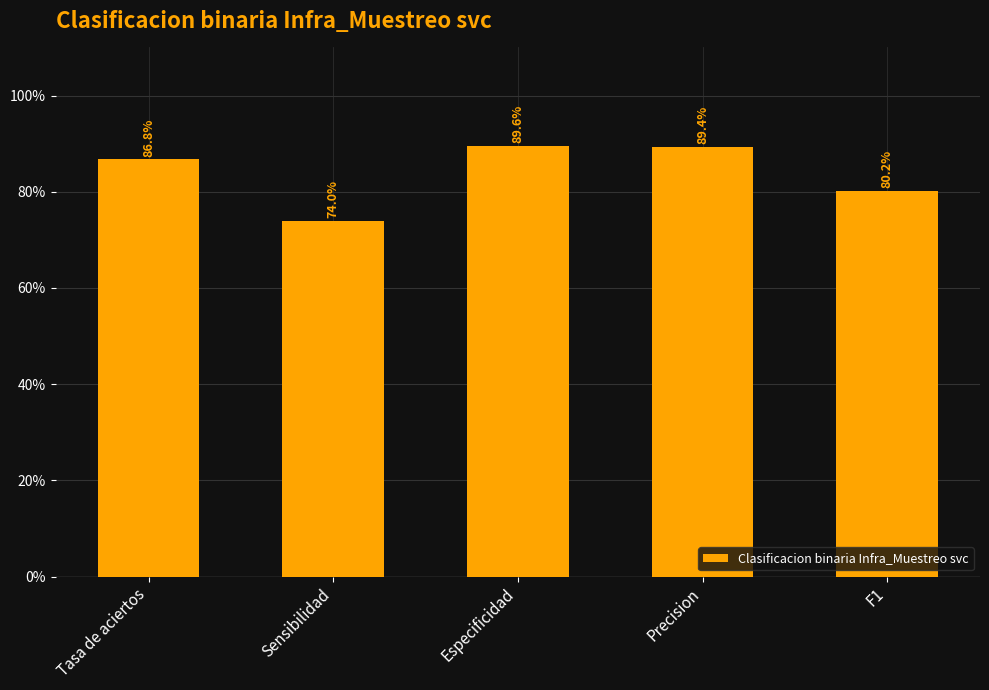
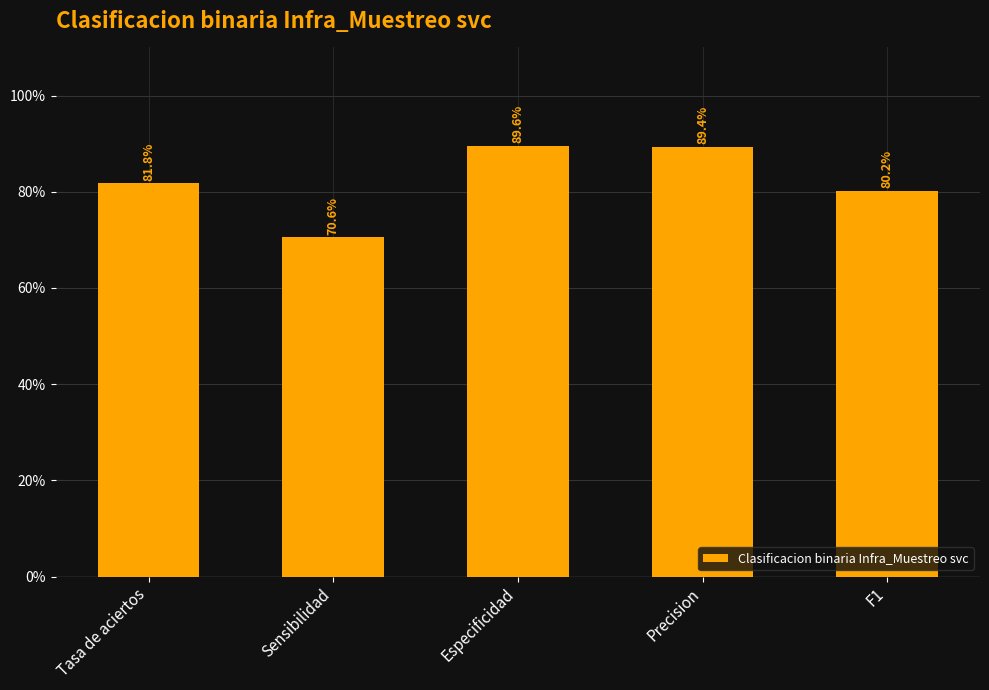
  {
-   "Tasa de aciertos": "86.8%",
-   "Sensibilidad": "74.0%",
+   "Tasa de aciertos": "81.8%",
+   "Sensibilidad": "70.6%",
    "Especificidad": "89.6%",
    "Precision": "89.4%",
    "F1": "80.2%"
  }
